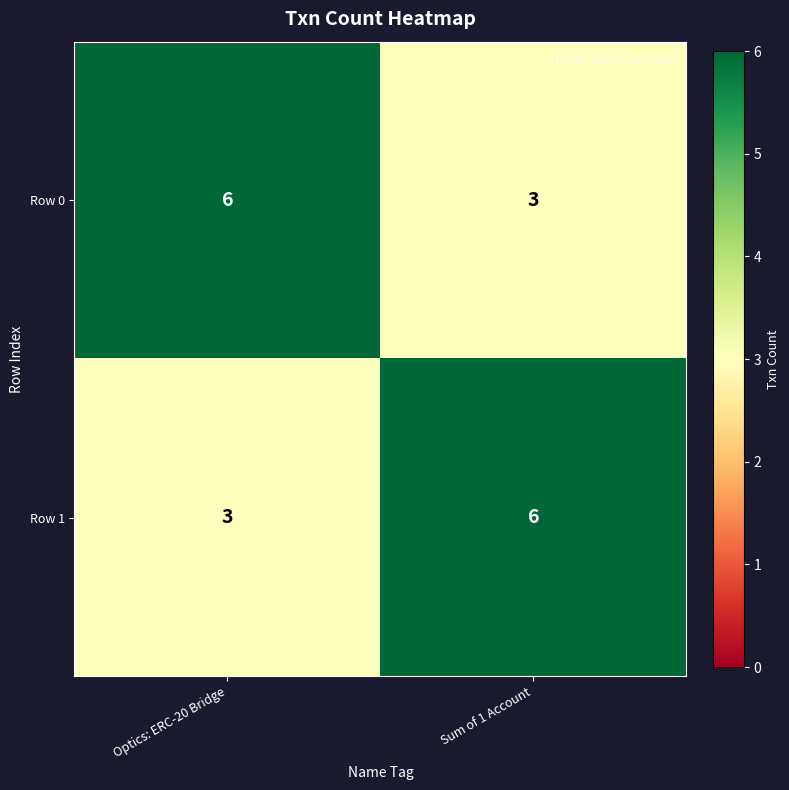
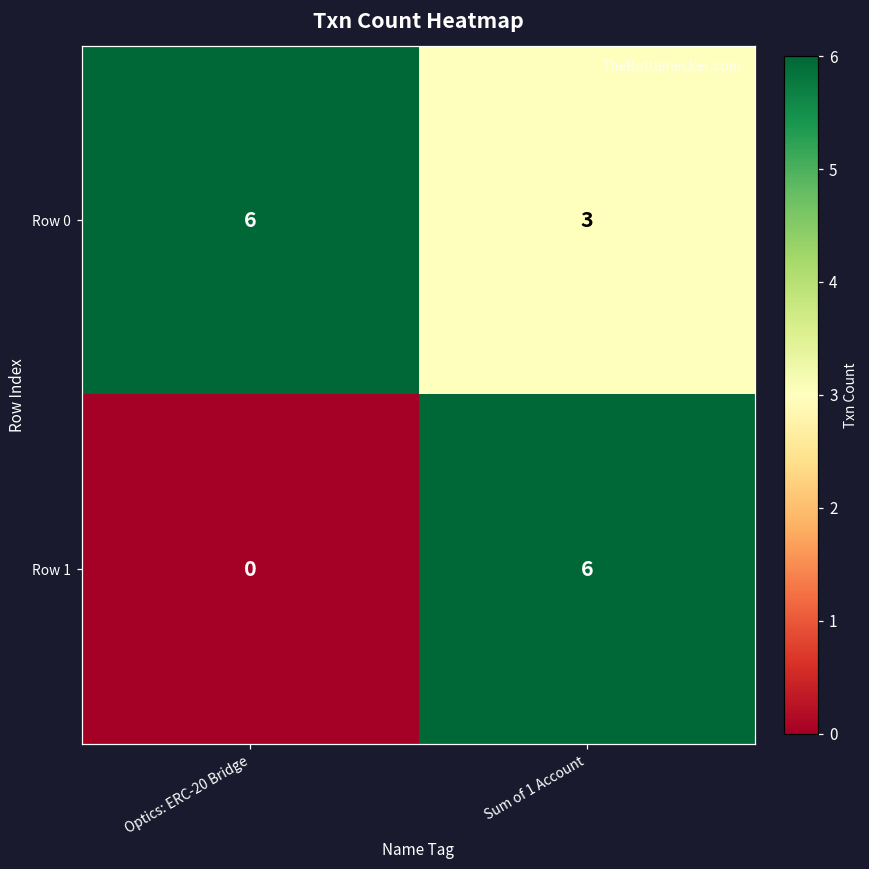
  {
    "Row 0": {
      "Optics: ERC-20 Bridge": 6
    },
    "Row 1": {
-     "Optics: ERC-20 Bridge": 3,
+     "Optics: ERC-20 Bridge": 0,
      "Sum of 1 Account": 6
    }
  }
